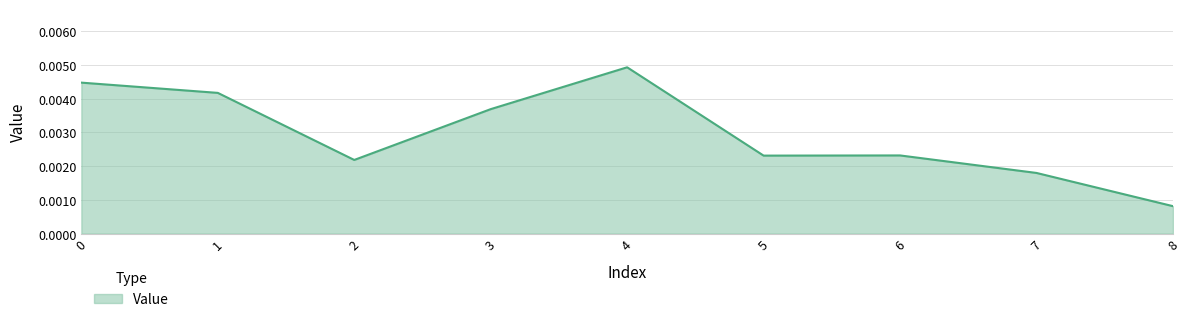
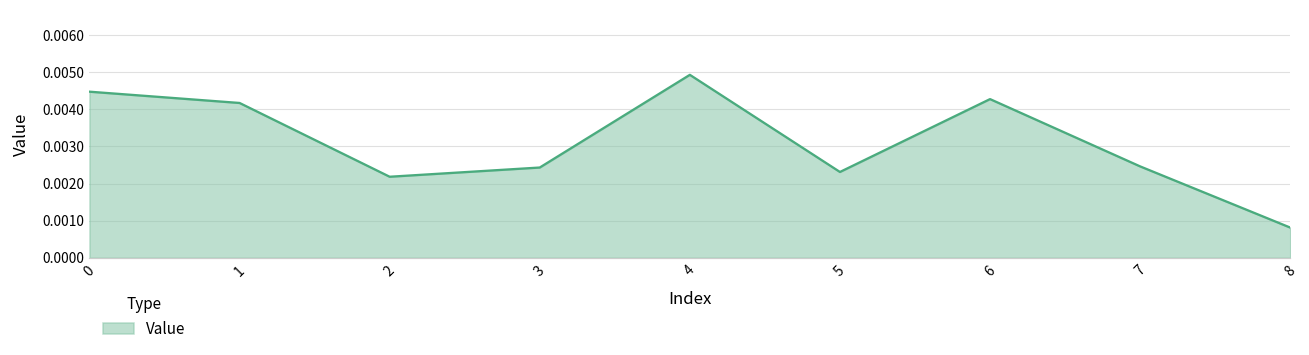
  {
    "0": 0.0045,
    "1": 0.0042,
    "2": 0.0022,
-   "3": 0.0037,
+   "3": 0.0024,
    "4": 0.0049,
    "5": 0.0023,
-   "6": 0.0023,
-   "7": 0.0018,
+   "6": 0.0043,
+   "7": 0.0025,
    "8": 0.0008
  }
